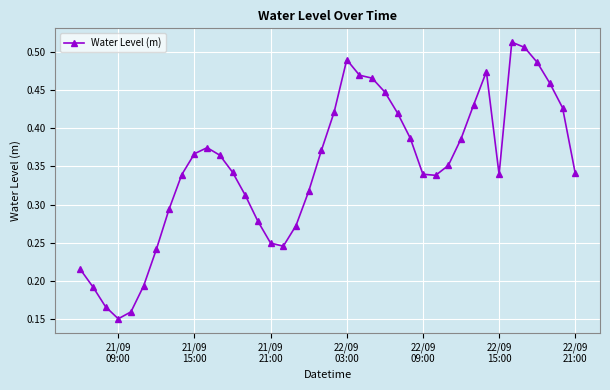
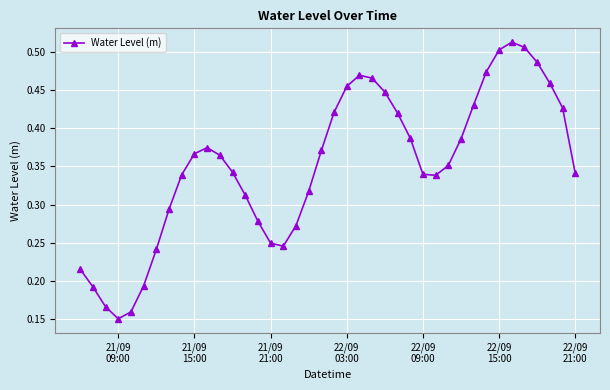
  {
    "21/09 09:00": 0.15,
    "21/09 15:00": 0.37,
    "21/09 21:00": 0.25,
-   "22/09 03:00": 0.49,
+   "22/09 03:00": 0.46,
    "22/09 09:00": 0.34,
-   "22/09 15:00": 0.34,
+   "22/09 15:00": 0.50,
    "22/09 21:00": 0.34
  }
